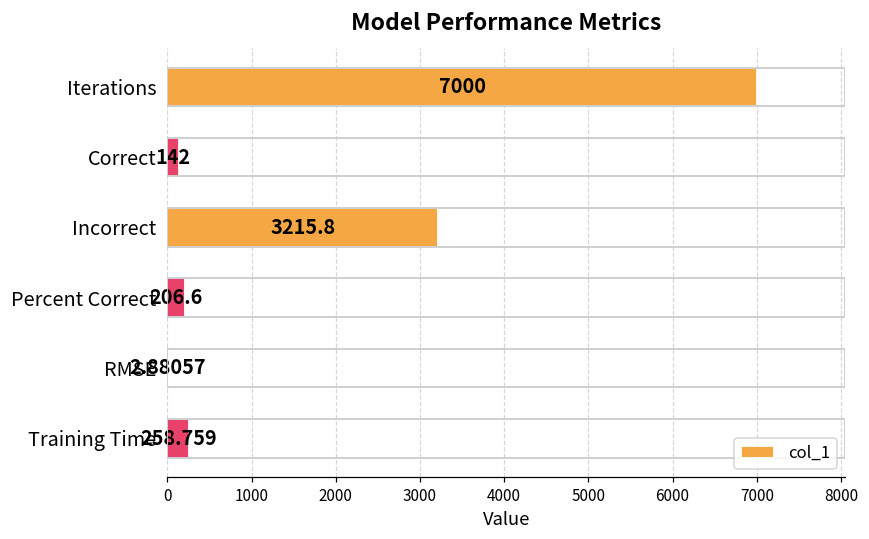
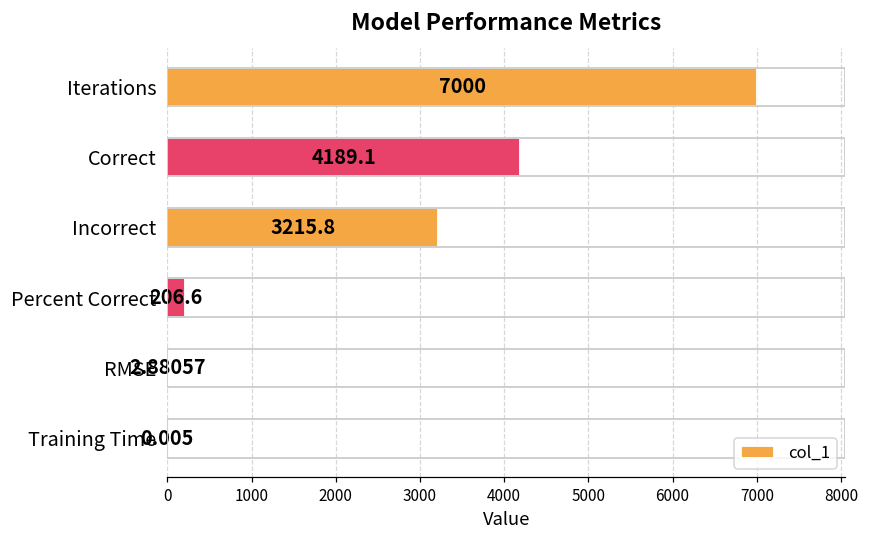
  {
    "Iterations": 7000,
-   "Correct": 142,
+   "Correct": 4189.1,
    "Incorrect": 3215.8,
    "Percent Correct": 206.6,
    "RMSE": 2.88057,
-   "Training Time": 258.759
+   "Training Time": 0.005
  }
